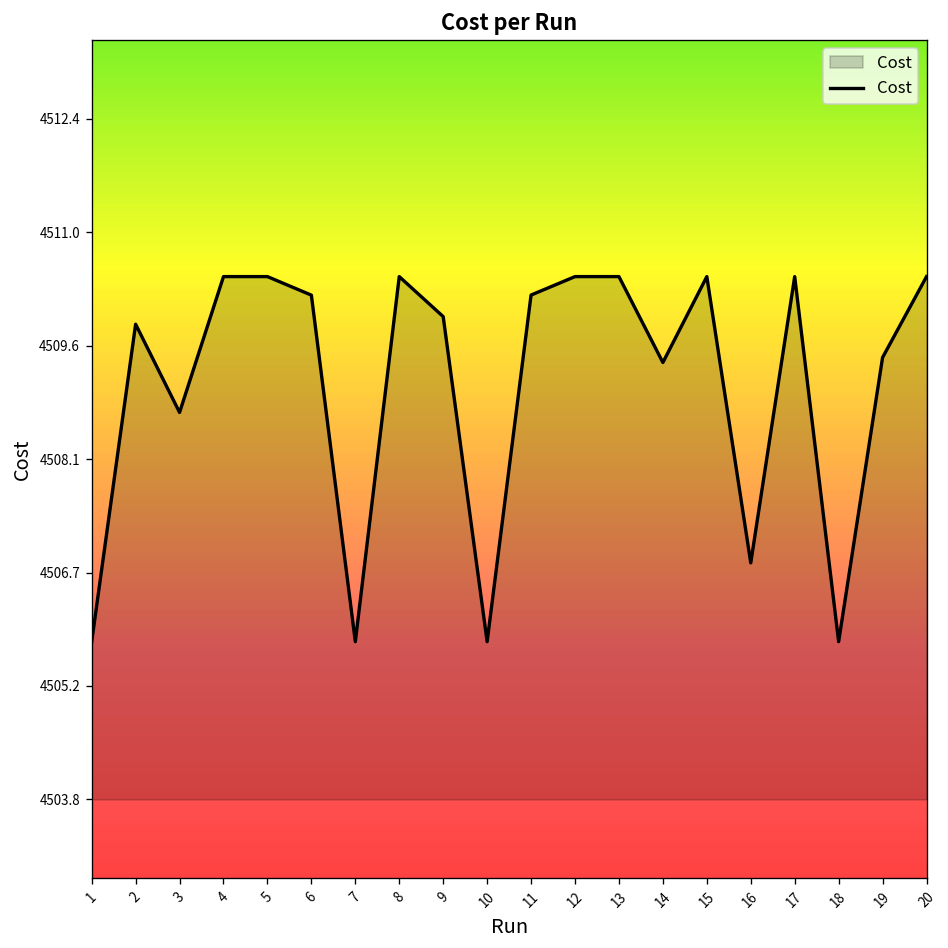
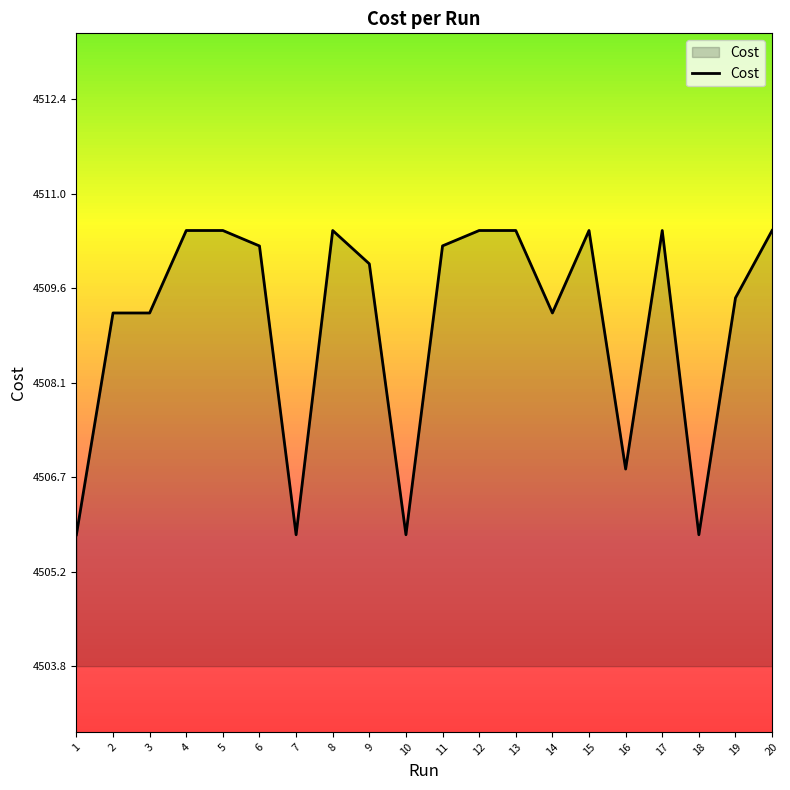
  {
    "1": 4505.8,
-   "2": 4509.8,
-   "3": 4508.7,
+   "2": 4509.2,
+   "3": 4509.2,
    "4": 4510.4,
    "5": 4510.4,
    "6": 4510.2,
    "7": 4505.8,
    "8": 4510.4,
    "9": 4509.9,
    "10": 4505.8,
    "11": 4510.2,
    "12": 4510.4,
    "13": 4510.4,
-   "14": 4509.3,
+   "14": 4509.2,
    "15": 4510.4,
    "16": 4506.8,
    "17": 4510.4,
    "18": 4505.8,
    "19": 4509.4,
    "20": 4510.4
  }
